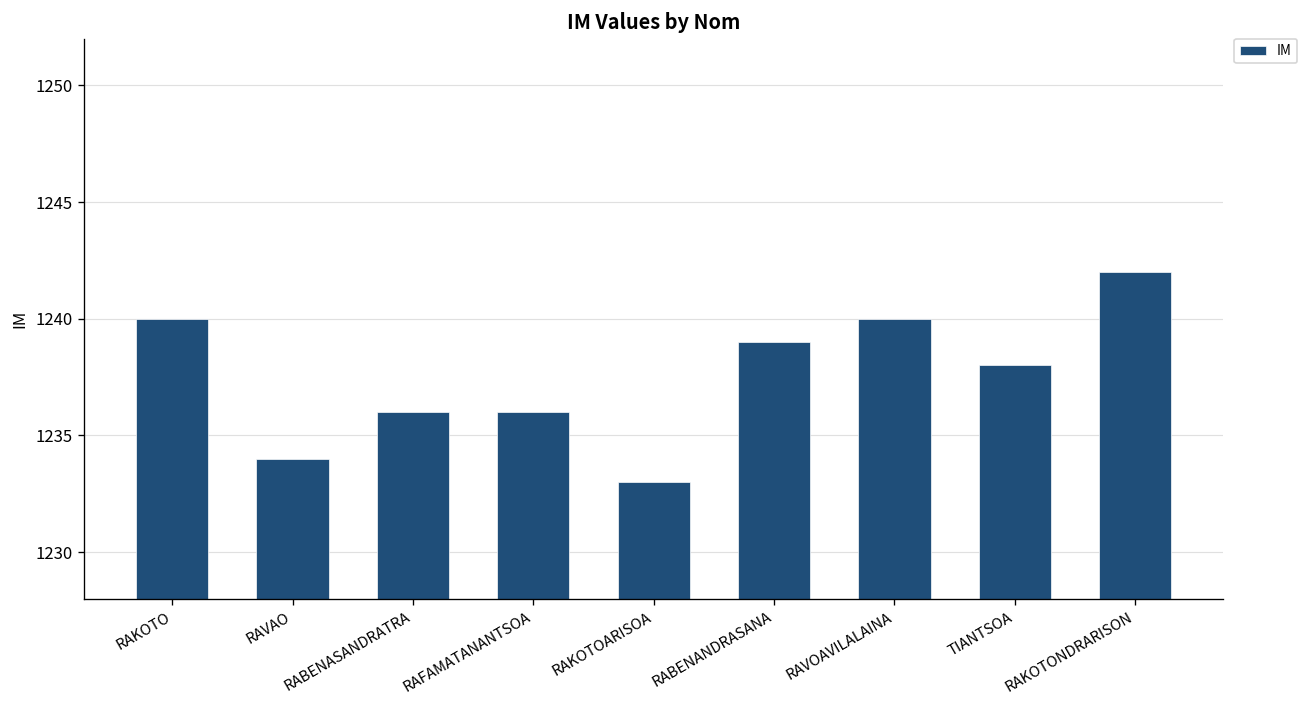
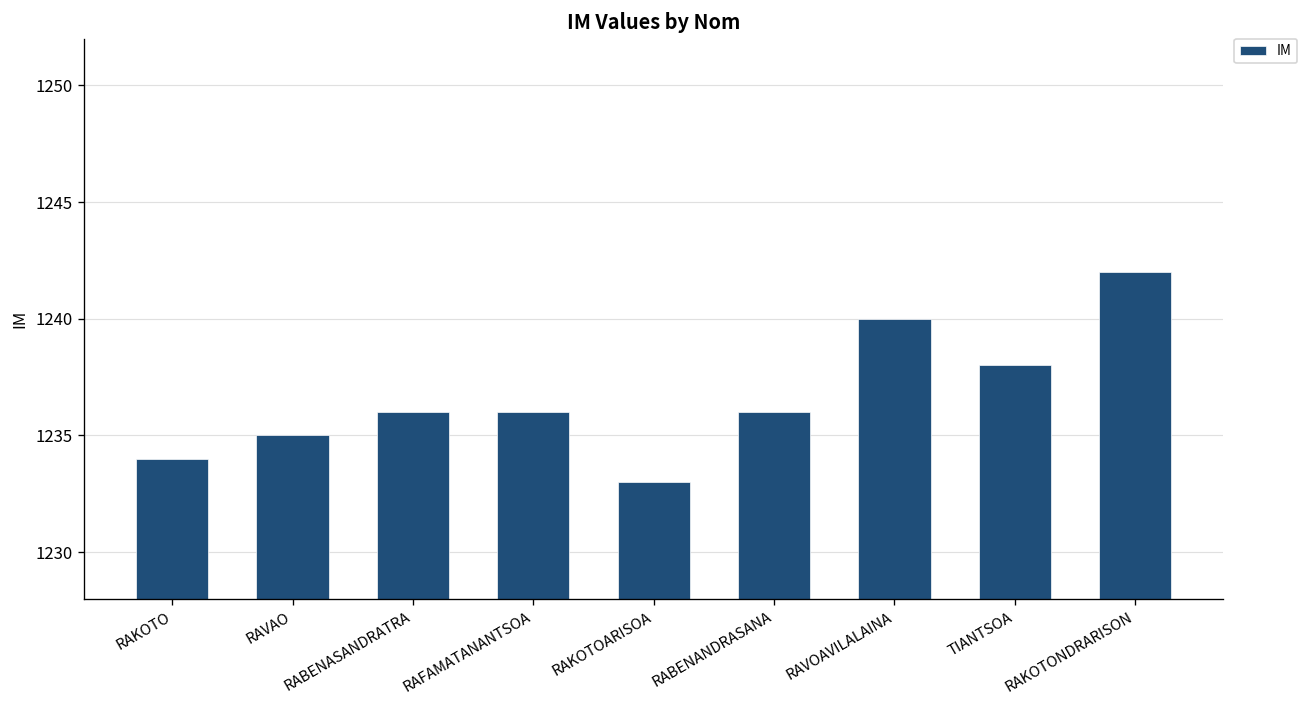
  {
-   "RAKOTO": 1240,
-   "RAVAO": 1234,
+   "RAKOTO": 1234,
+   "RAVAO": 1235,
    "RABENASANDRATRA": 1236,
    "RAFAMATANANTSOA": 1236,
    "RAKOTOARISOA": 1233,
-   "RABENANDRASANA": 1239,
+   "RABENANDRASANA": 1236,
    "RAVOAVILALAINA": 1240,
    "TIANTSOA": 1238,
    "RAKOTONDRARISON": 1242
  }
